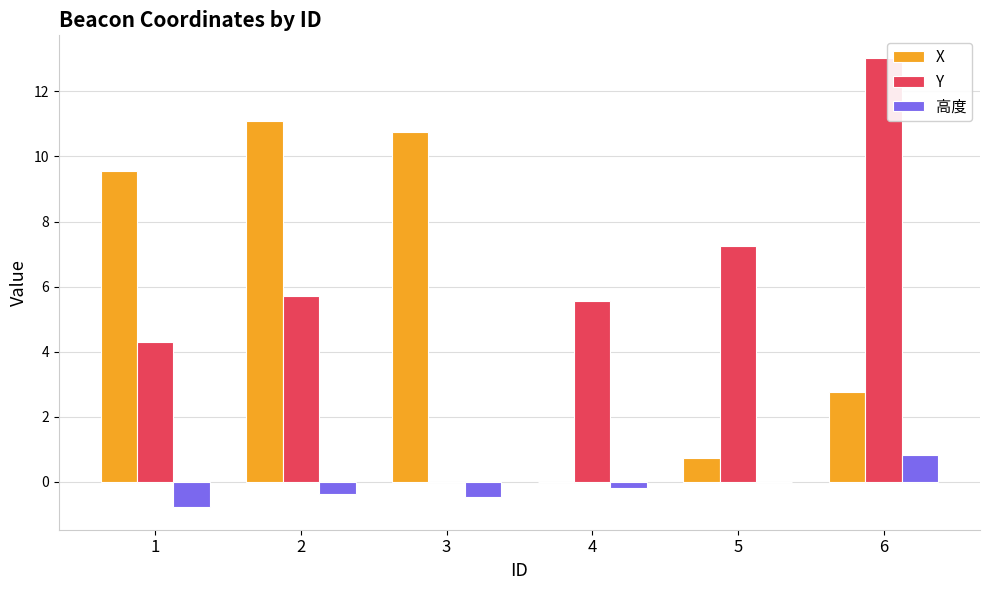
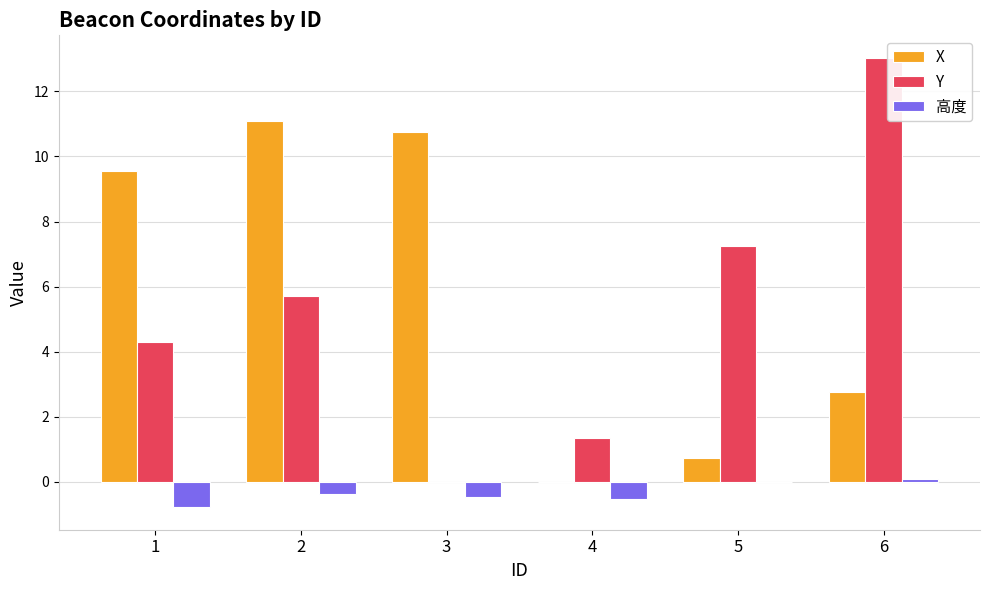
  {
    "X": {
      "1": 9.5,
      "2": 11.1,
      "3": 10.8,
      "4": 0.0,
      "5": 0.7,
      "6": 2.8
    },
    "Y": {
      "1": 4.3,
      "2": 5.7,
      "3": 0.0,
-     "4": 5.5,
+     "4": 1.4,
      "5": 7.2,
      "6": 13.0
    },
    "高度": {
      "1": -0.8,
      "2": -0.4,
      "3": -0.5,
-     "4": -0.2,
+     "4": -0.5,
      "5": 0.0,
-     "6": 0.8
+     "6": 0.1
    }
  }
